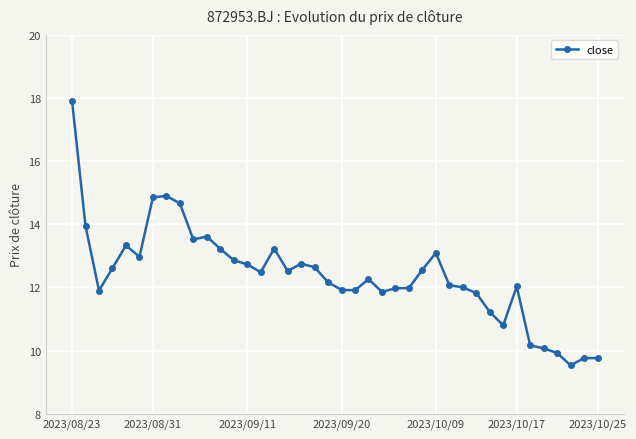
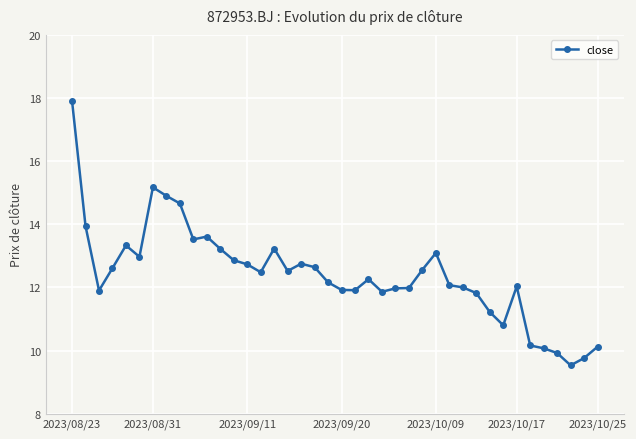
  {
    "2023/08/23": 17.9,
-   "2023/08/31": 14.9,
+   "2023/08/31": 15.2,
    "2023/09/11": 12.7,
    "2023/09/20": 11.9,
    "2023/10/09": 13.1,
    "2023/10/17": 12.0,
-   "2023/10/25": 9.8
+   "2023/10/25": 10.1
  }
